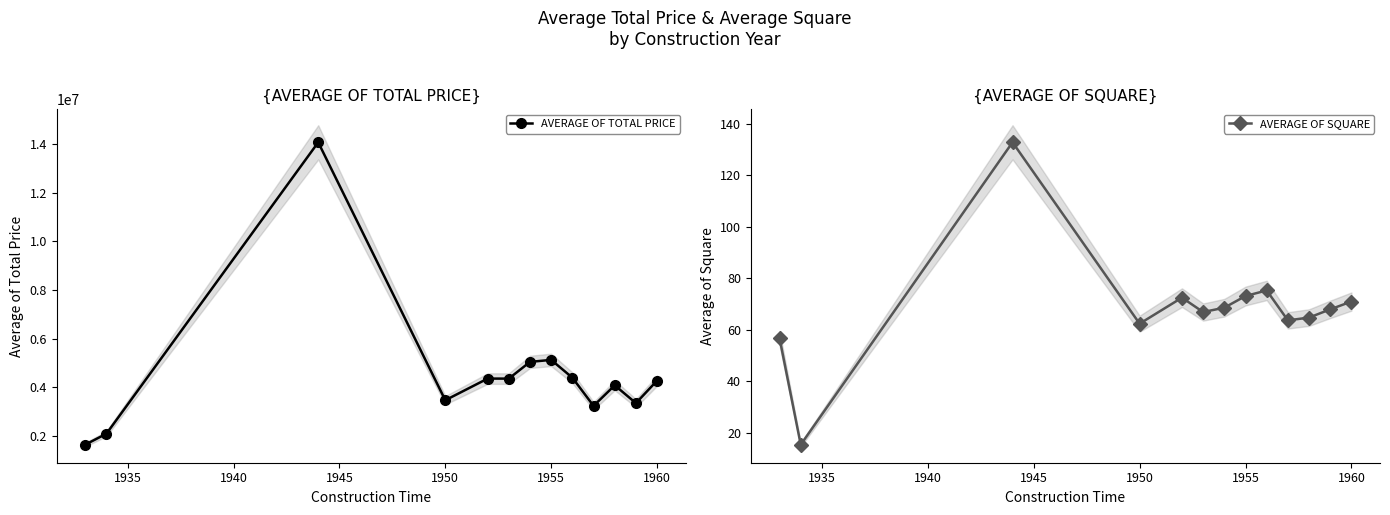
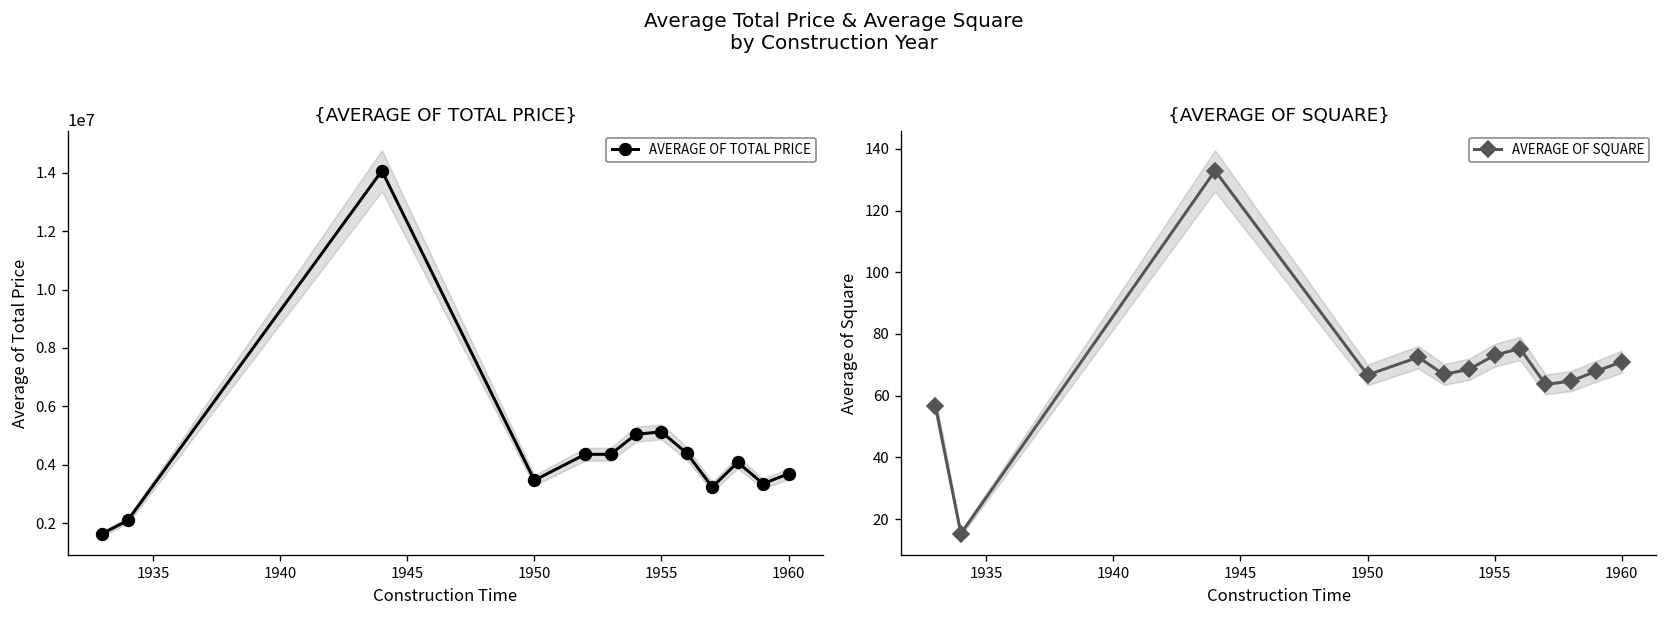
  {
    "{AVERAGE OF TOTAL PRICE}": {
      "AVERAGE OF TOTAL PRICE": {
        "1950": 3500000,
        "1955": 5100000,
-       "1960": 4300000
+       "1960": 3700000
      }
    },
    "{AVERAGE OF SQUARE}": {
      "AVERAGE OF SQUARE": {
-       "1950": 62,
+       "1950": 67,
        "1955": 73,
        "1960": 71
      }
    }
  }
